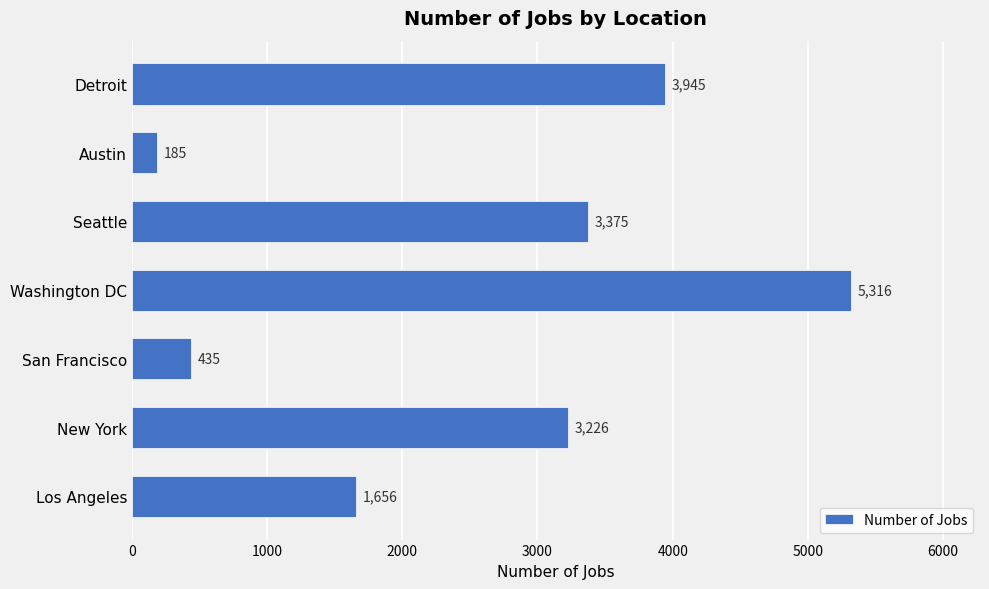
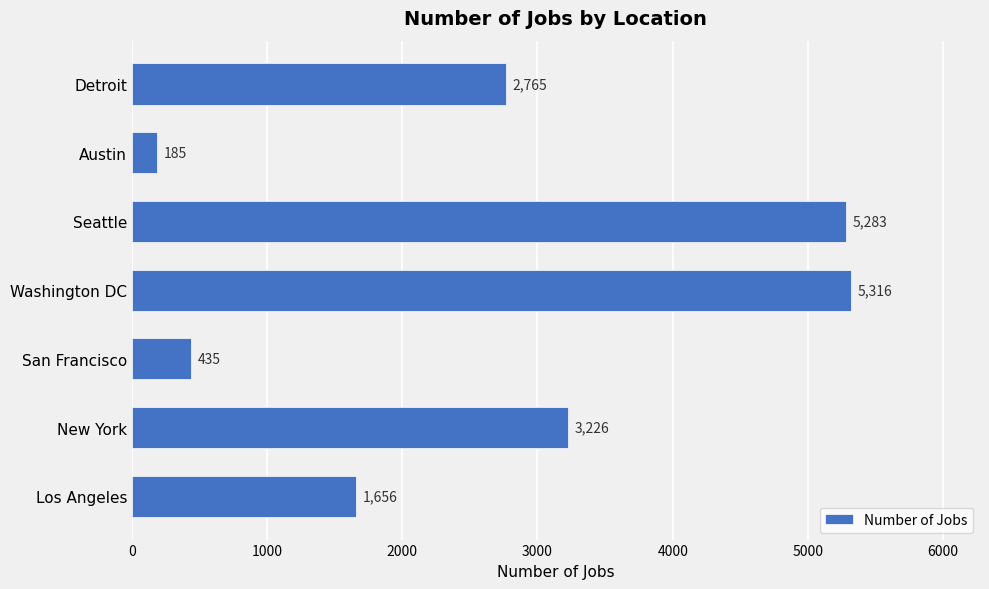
  {
-   "Detroit": "3,945",
+   "Detroit": "2,765",
    "Austin": "185",
-   "Seattle": "3,375",
+   "Seattle": "5,283",
    "Washington DC": "5,316",
    "San Francisco": "435",
    "New York": "3,226",
    "Los Angeles": "1,656"
  }
